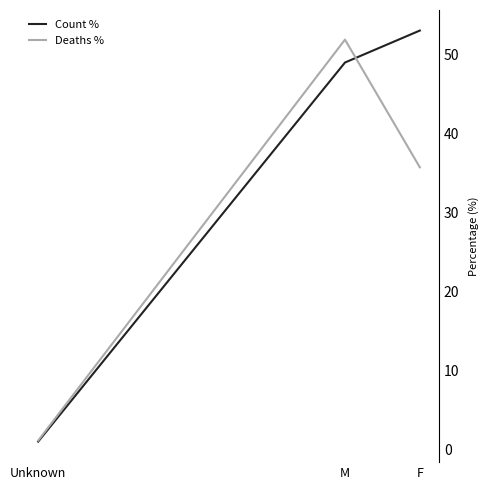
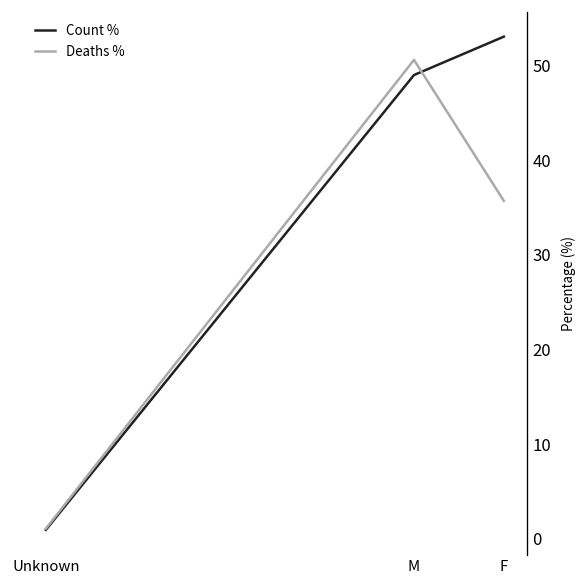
  {
    "Count %": {
      "M": 49,
      "F": 53
    },
    "Deaths %": {
-     "M": 52,
+     "M": 51,
      "F": 36
    }
  }
